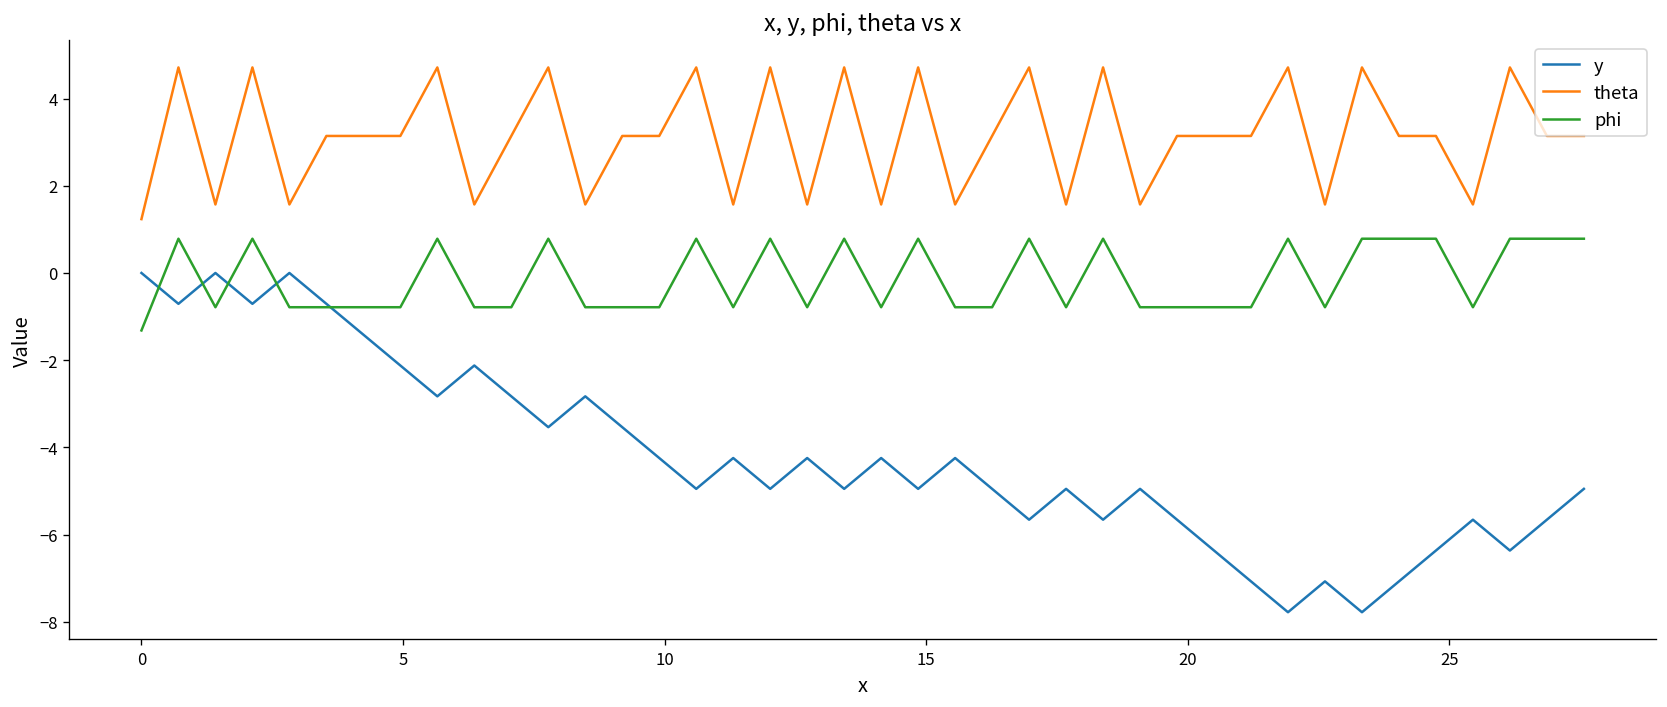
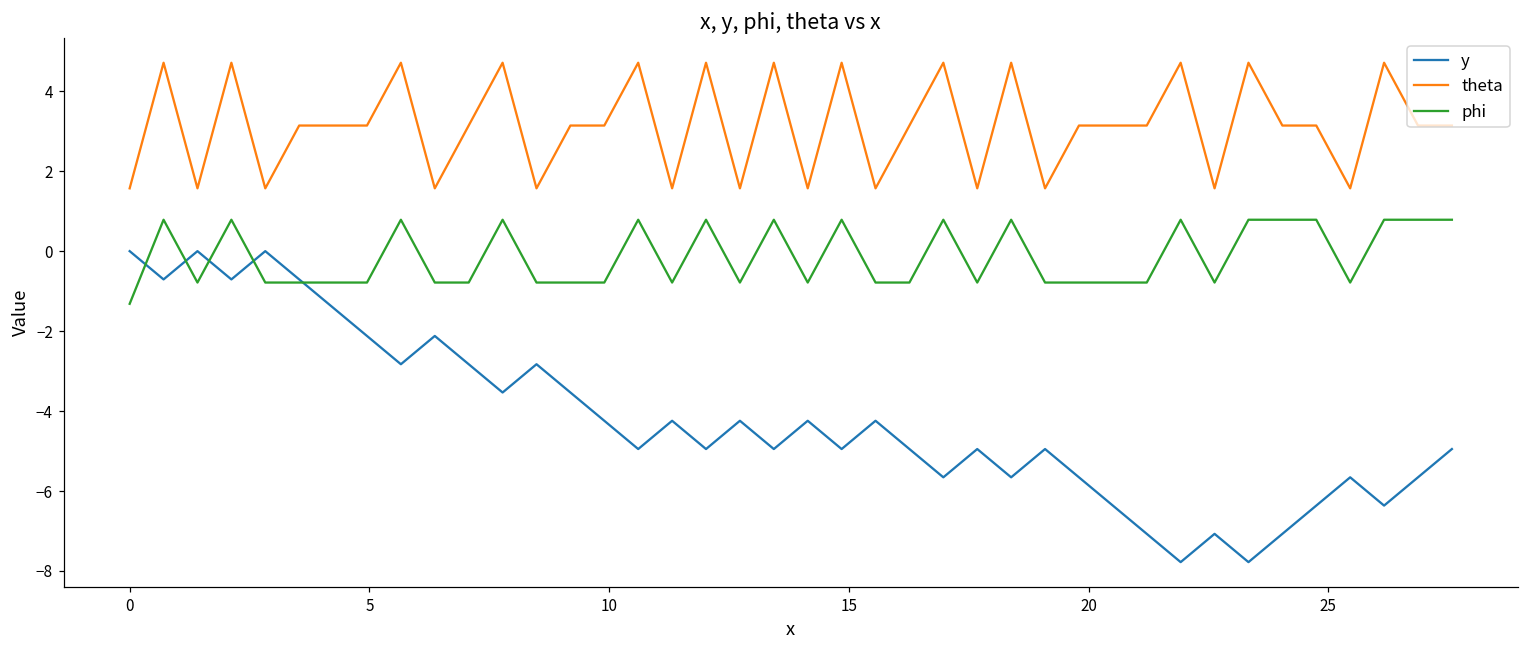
  {
    "y": {
      "0": 0.0
    },
    "theta": {
-     "0": 1.2
+     "0": 1.6
    },
    "phi": {
      "0": -1.3
    }
  }
